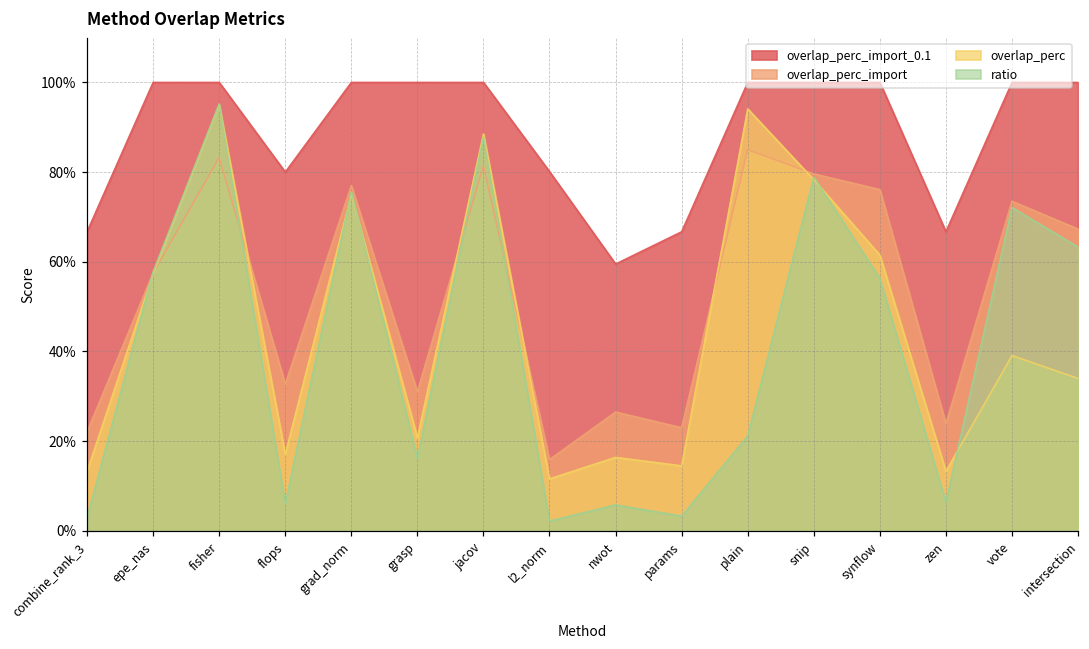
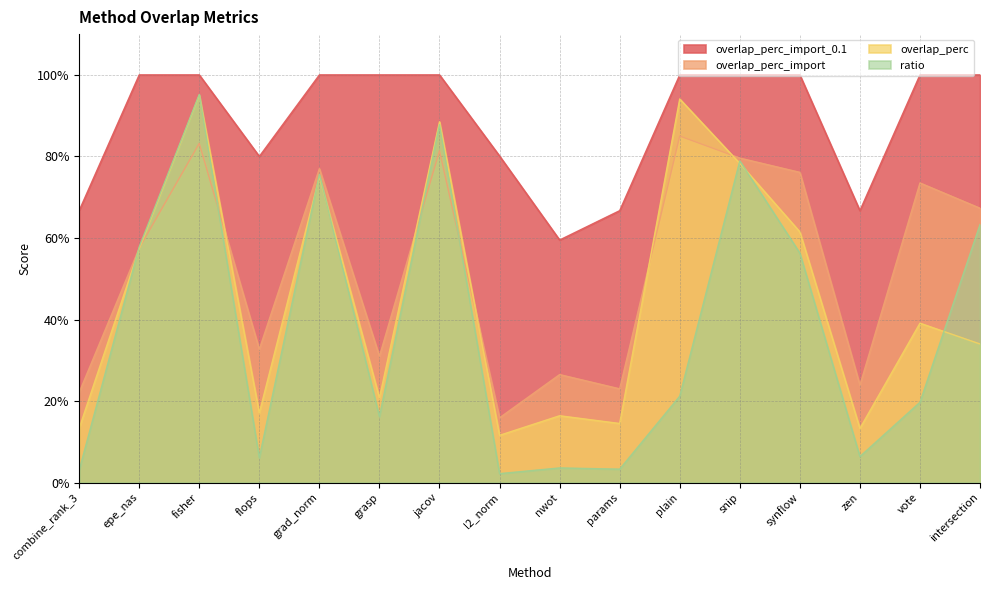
  {
    "overlap_perc_import_0.1": {
      "combine_rank_3": "67%",
      "epe_nas": "100%",
      "fisher": "100%",
      "flops": "80%",
      "grad_norm": "100%",
      "grasp": "100%",
      "jacov": "100%",
      "l2_norm": "80%",
      "nwot": "60%",
      "params": "67%",
      "zen": "67%",
      "intersection": "100%"
    },
    "ratio": {
      "combine_rank_3": "3%",
      "flops": "6%",
      "grasp": "16%",
      "jacov": "88%",
      "l2_norm": "2%",
-     "nwot": "6%",
+     "nwot": "4%",
      "params": "3%",
      "plain": "21%",
      "synflow": "56%",
      "zen": "6%",
-     "vote": "72%",
+     "vote": "20%",
      "intersection": "63%"
    }
  }
